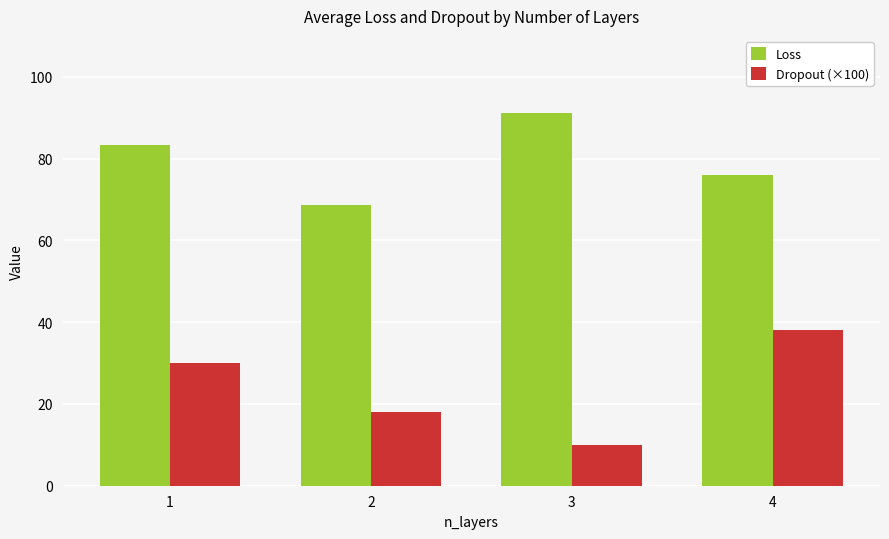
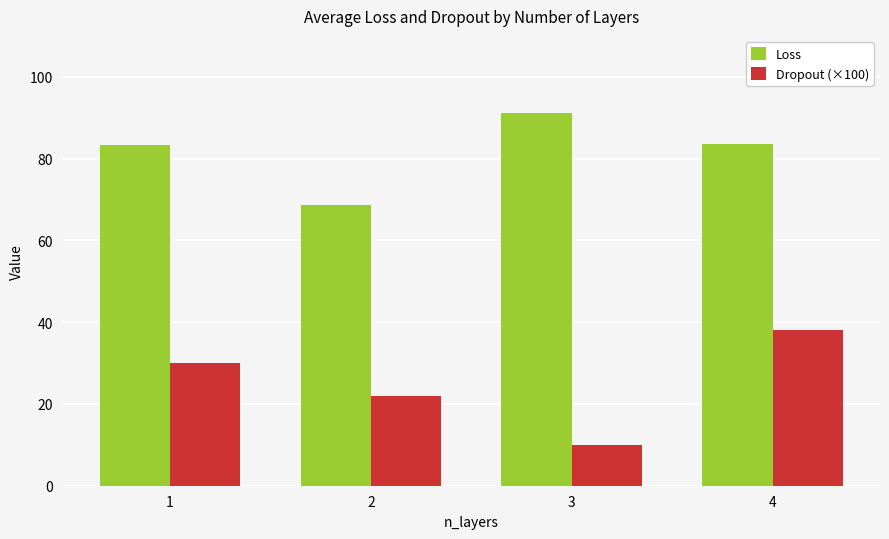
  {
    "Loss": {
      "1": 83,
      "2": 69,
      "3": 91,
-     "4": 76
+     "4": 84
    },
    "Dropout (×100)": {
      "1": 30,
-     "2": 18,
+     "2": 22,
      "3": 10,
      "4": 38
    }
  }
